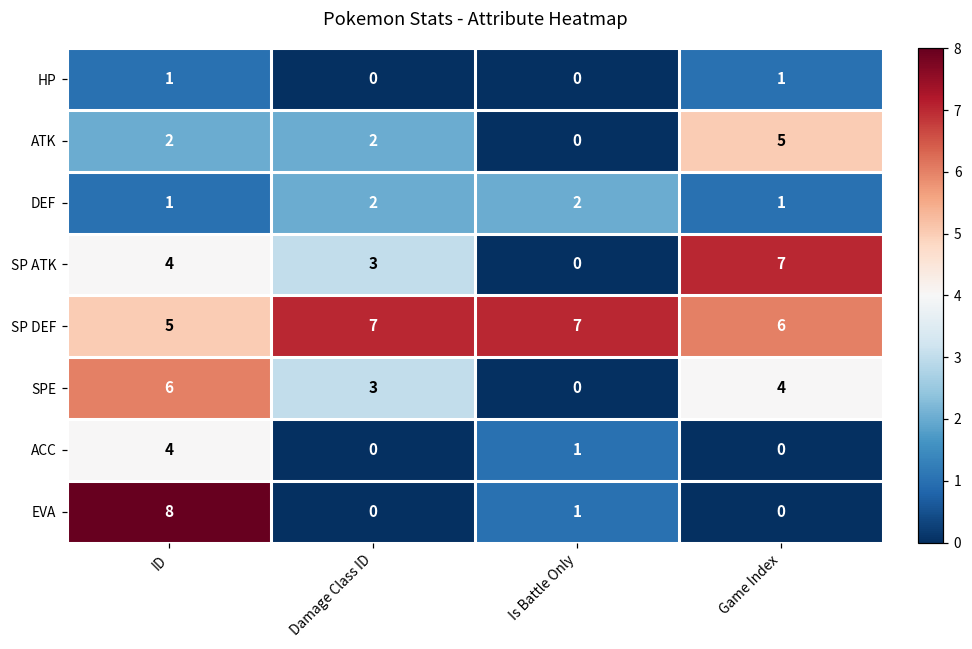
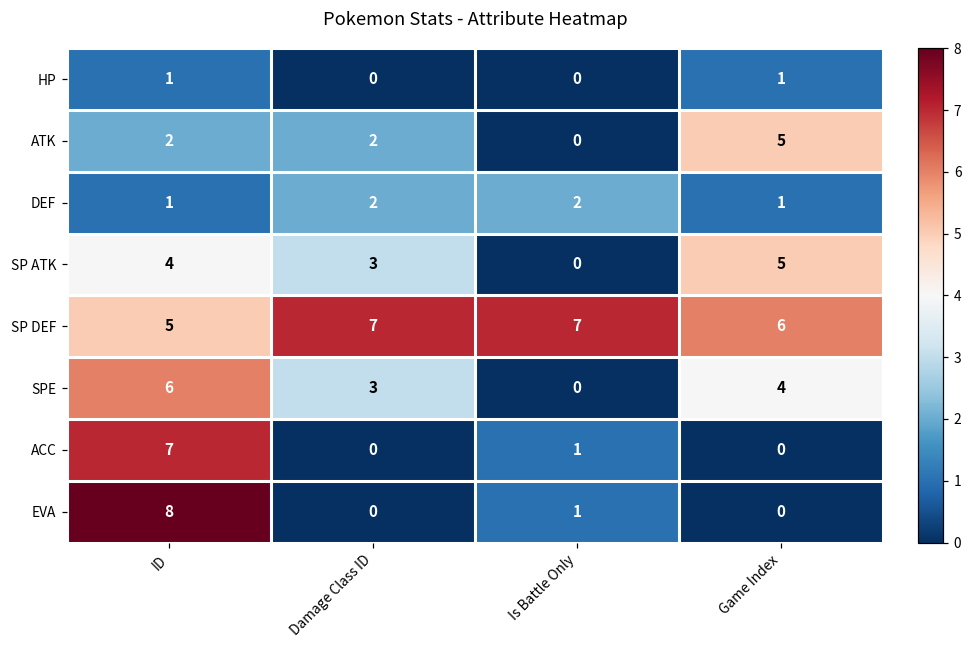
  {
    "HP": {
      "ID": 1,
      "Damage Class ID": 0,
      "Is Battle Only": 0,
      "Game Index": 1
    },
    "ATK": {
      "ID": 2,
      "Damage Class ID": 2,
      "Is Battle Only": 0,
      "Game Index": 5
    },
    "DEF": {
      "ID": 1,
      "Damage Class ID": 2,
      "Is Battle Only": 2,
      "Game Index": 1
    },
    "SP ATK": {
      "ID": 4,
      "Damage Class ID": 3,
      "Is Battle Only": 0,
-     "Game Index": 7
+     "Game Index": 5
    },
    "SP DEF": {
      "ID": 5,
      "Damage Class ID": 7,
      "Is Battle Only": 7,
      "Game Index": 6
    },
    "SPE": {
      "ID": 6,
      "Damage Class ID": 3,
      "Is Battle Only": 0,
      "Game Index": 4
    },
    "ACC": {
-     "ID": 4,
+     "ID": 7,
      "Damage Class ID": 0,
      "Is Battle Only": 1,
      "Game Index": 0
    },
    "EVA": {
      "ID": 8,
      "Damage Class ID": 0,
      "Is Battle Only": 1,
      "Game Index": 0
    }
  }
